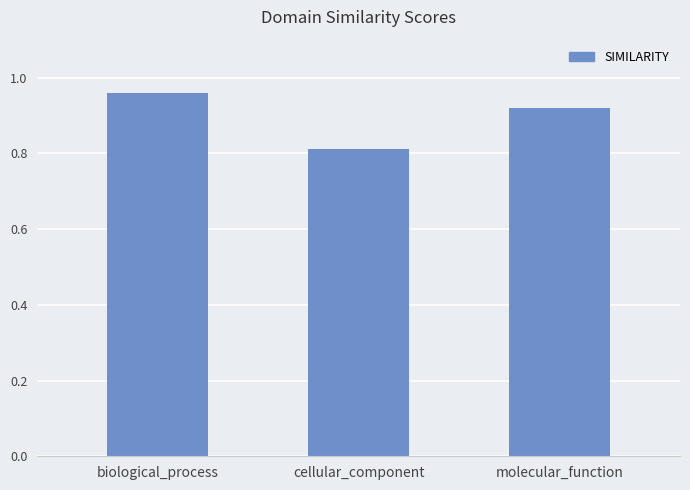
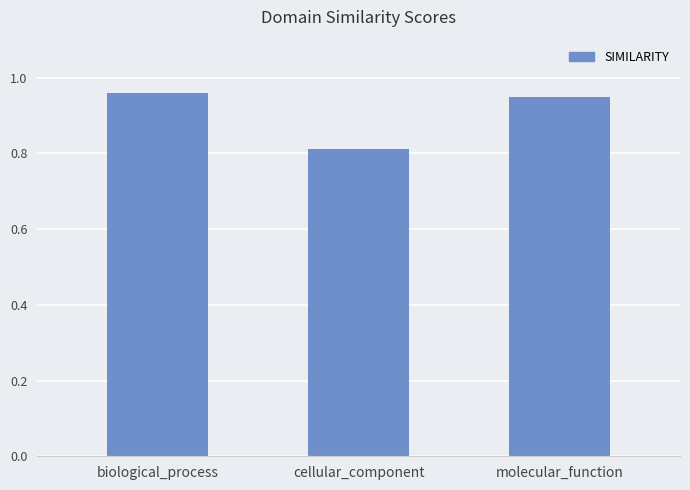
  {
    "biological_process": 0.96,
    "cellular_component": 0.81,
-   "molecular_function": 0.92
+   "molecular_function": 0.95
  }
